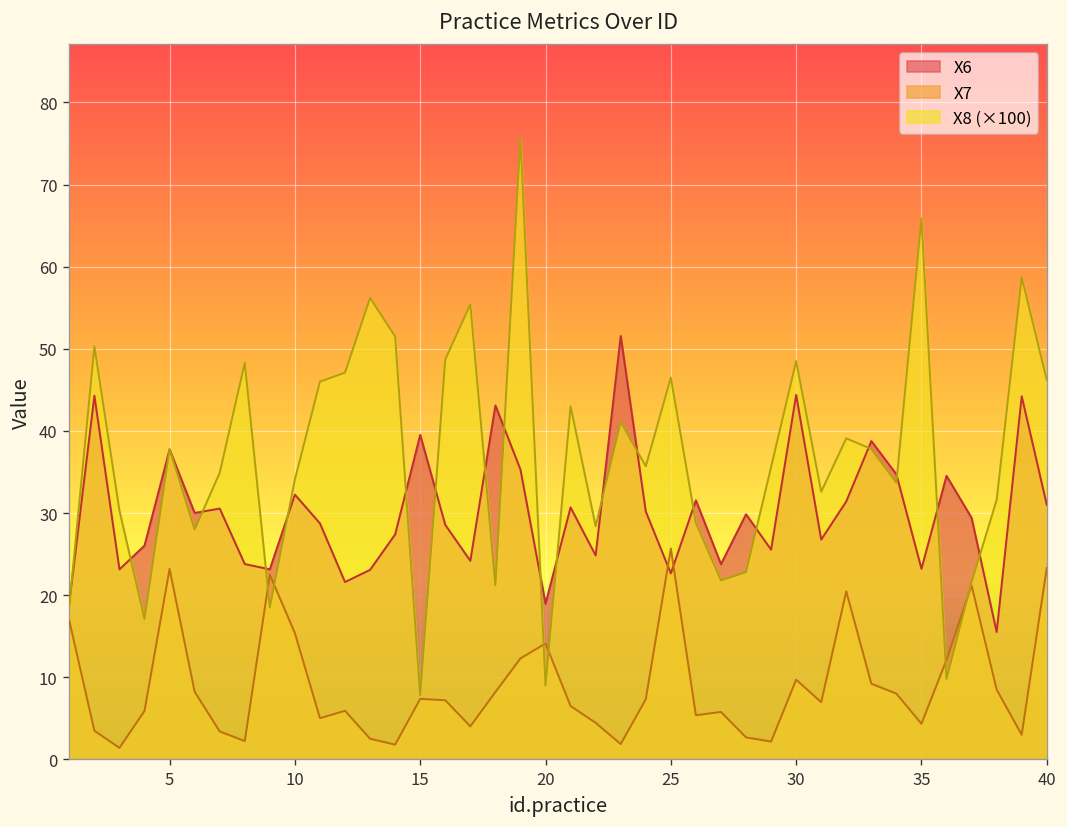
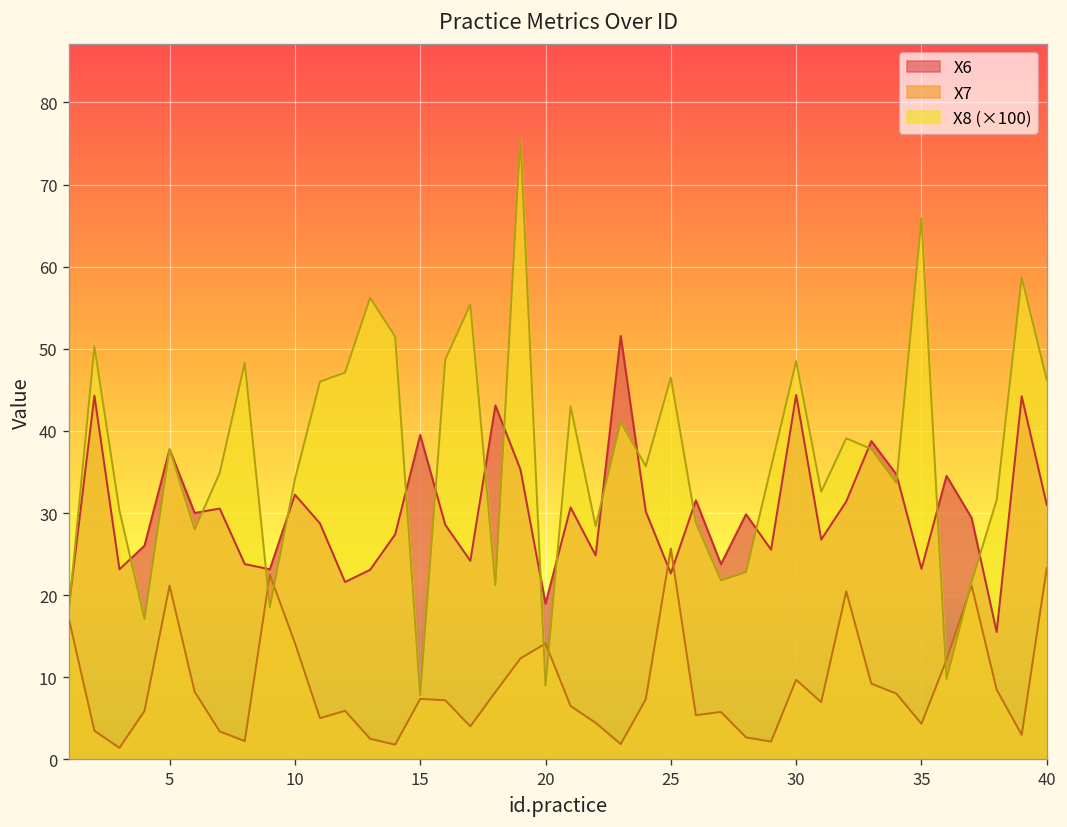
  {
    "X6": {
      "10": 32,
      "15": 40,
      "20": 19,
      "25": 23,
      "30": 44,
      "35": 23,
      "40": 31
    },
    "X7": {
-     "5": 23,
-     "10": 15,
+     "5": 21,
+     "10": 14,
      "15": 7,
      "20": 14,
      "25": 26,
      "30": 10,
      "35": 4,
      "40": 23
    },
    "X8 (×100)": {
      "10": 34,
      "15": 8,
      "20": 9,
      "25": 47,
      "30": 49,
      "35": 66,
      "40": 46
    }
  }
